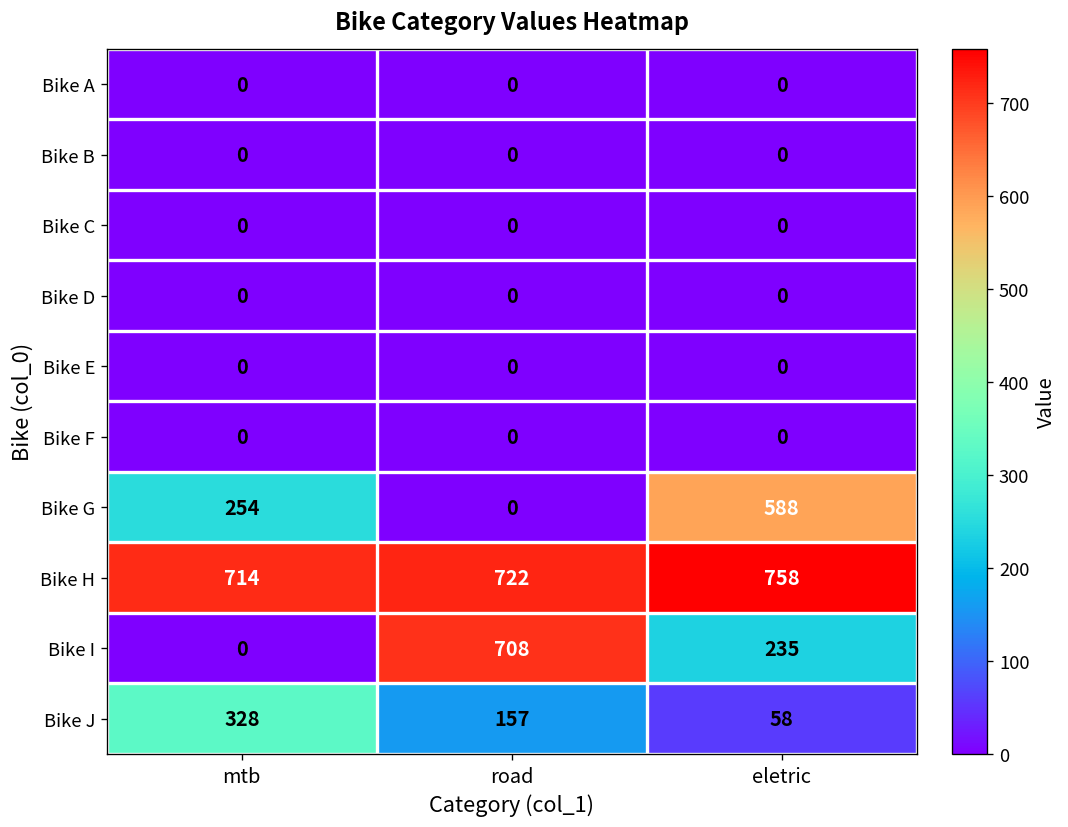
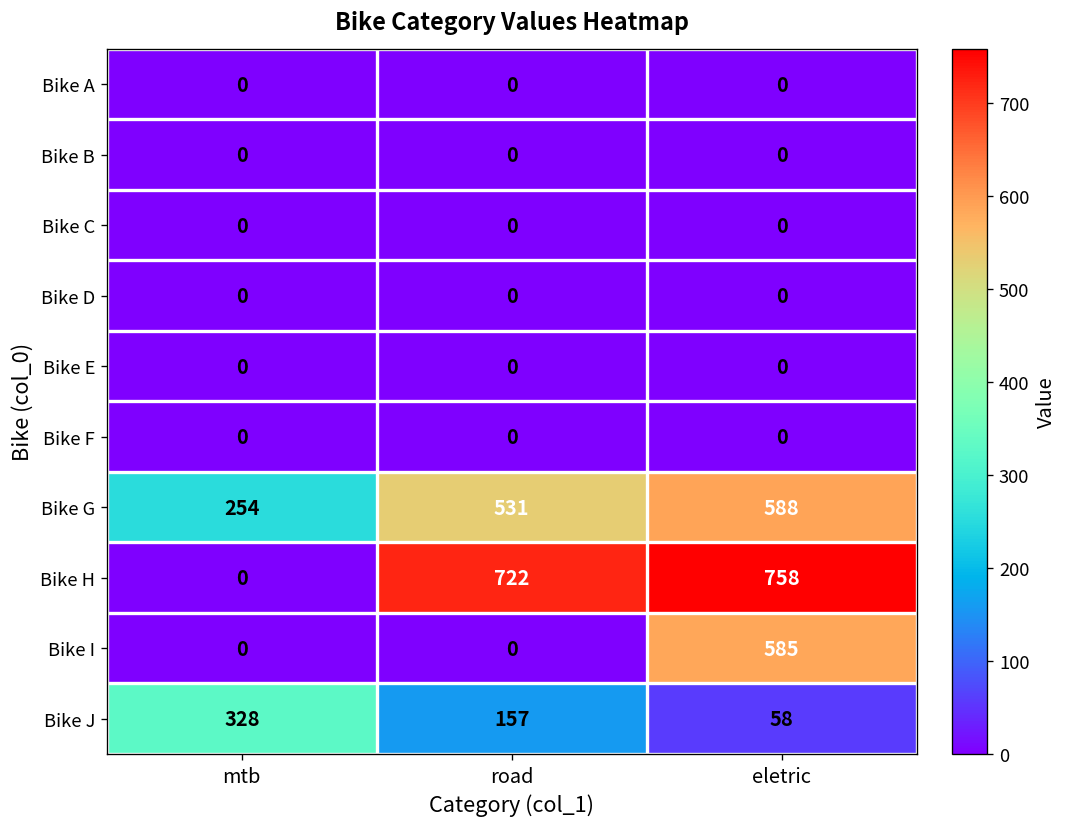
  {
    "Bike A": {
      "mtb": 0,
      "road": 0,
      "eletric": 0
    },
    "Bike B": {
      "mtb": 0,
      "road": 0,
      "eletric": 0
    },
    "Bike C": {
      "mtb": 0,
      "road": 0,
      "eletric": 0
    },
    "Bike D": {
      "mtb": 0,
      "road": 0,
      "eletric": 0
    },
    "Bike E": {
      "mtb": 0,
      "road": 0,
      "eletric": 0
    },
    "Bike F": {
      "mtb": 0,
      "road": 0,
      "eletric": 0
    },
    "Bike G": {
      "mtb": 254,
-     "road": 0,
+     "road": 531,
      "eletric": 588
    },
    "Bike H": {
-     "mtb": 714,
+     "mtb": 0,
      "road": 722,
      "eletric": 758
    },
    "Bike I": {
      "mtb": 0,
-     "road": 708,
-     "eletric": 235
+     "road": 0,
+     "eletric": 585
    },
    "Bike J": {
      "mtb": 328,
      "road": 157,
      "eletric": 58
    }
  }
